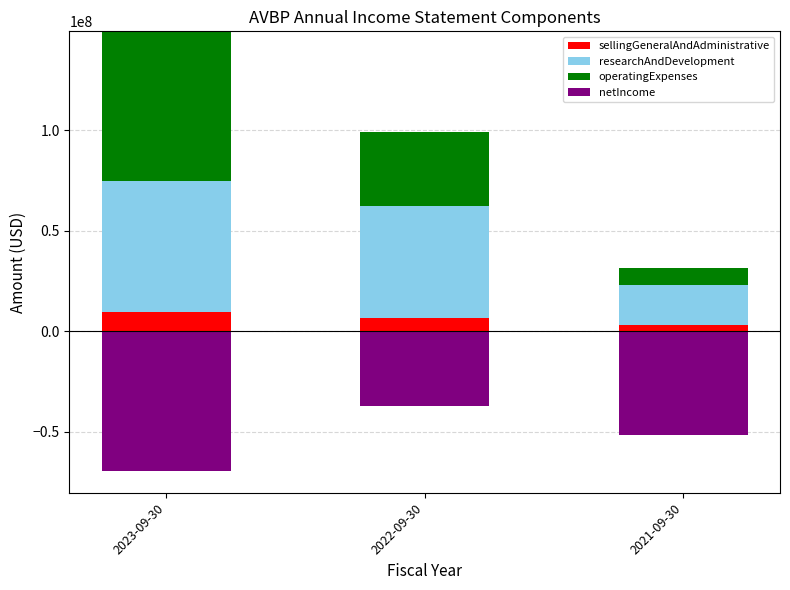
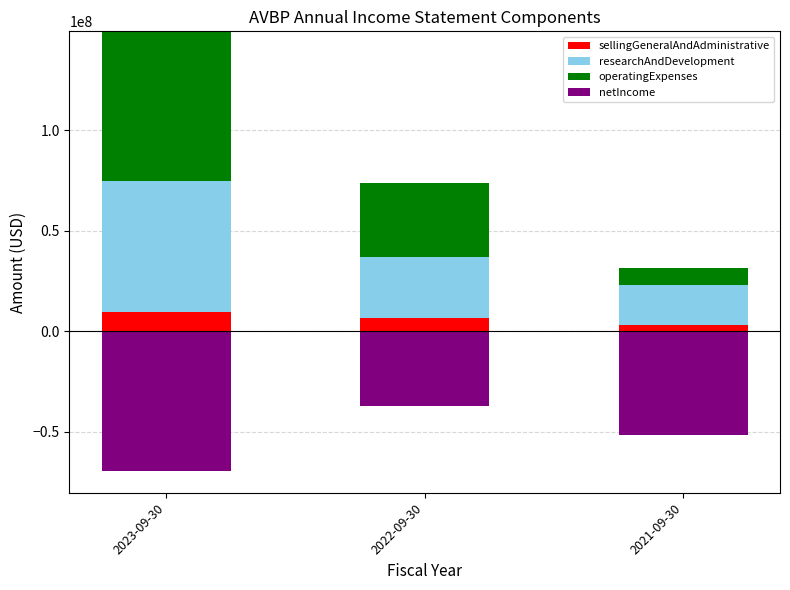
  {
    "researchAndDevelopment": {
      "2023-09-30": 65000000,
-     "2022-09-30": 56000000,
+     "2022-09-30": 30000000,
      "2021-09-30": 20000000
    }
  }
